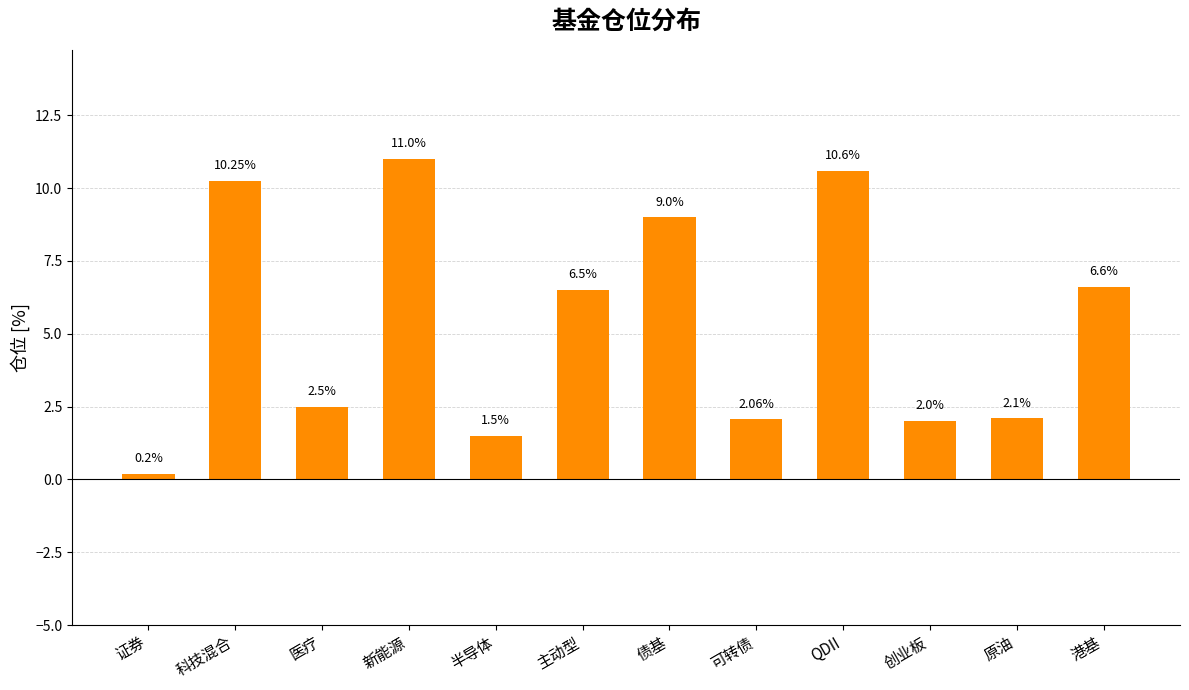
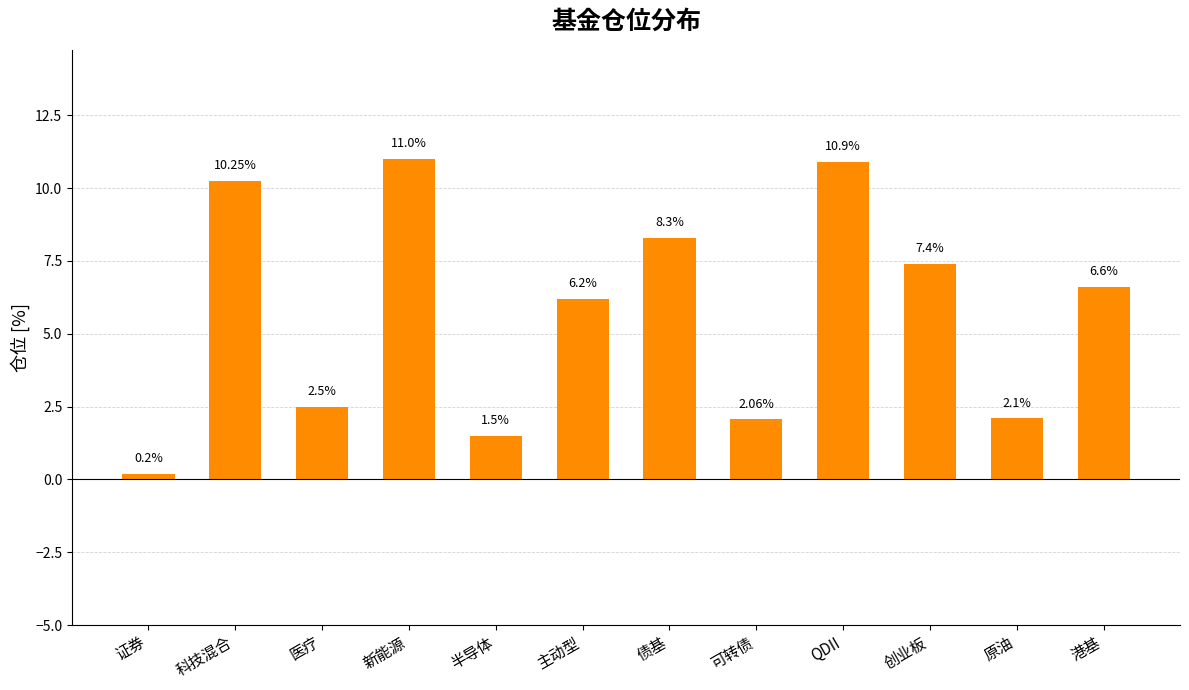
  {
    "证券": "0.2%",
    "科技混合": "10.25%",
    "医疗": "2.5%",
    "新能源": "11.0%",
    "半导体": "1.5%",
-   "主动型": "6.5%",
-   "债基": "9.0%",
+   "主动型": "6.2%",
+   "债基": "8.3%",
    "可转债": "2.06%",
-   "QDII": "10.6%",
-   "创业板": "2.0%",
+   "QDII": "10.9%",
+   "创业板": "7.4%",
    "原油": "2.1%",
    "港基": "6.6%"
  }
